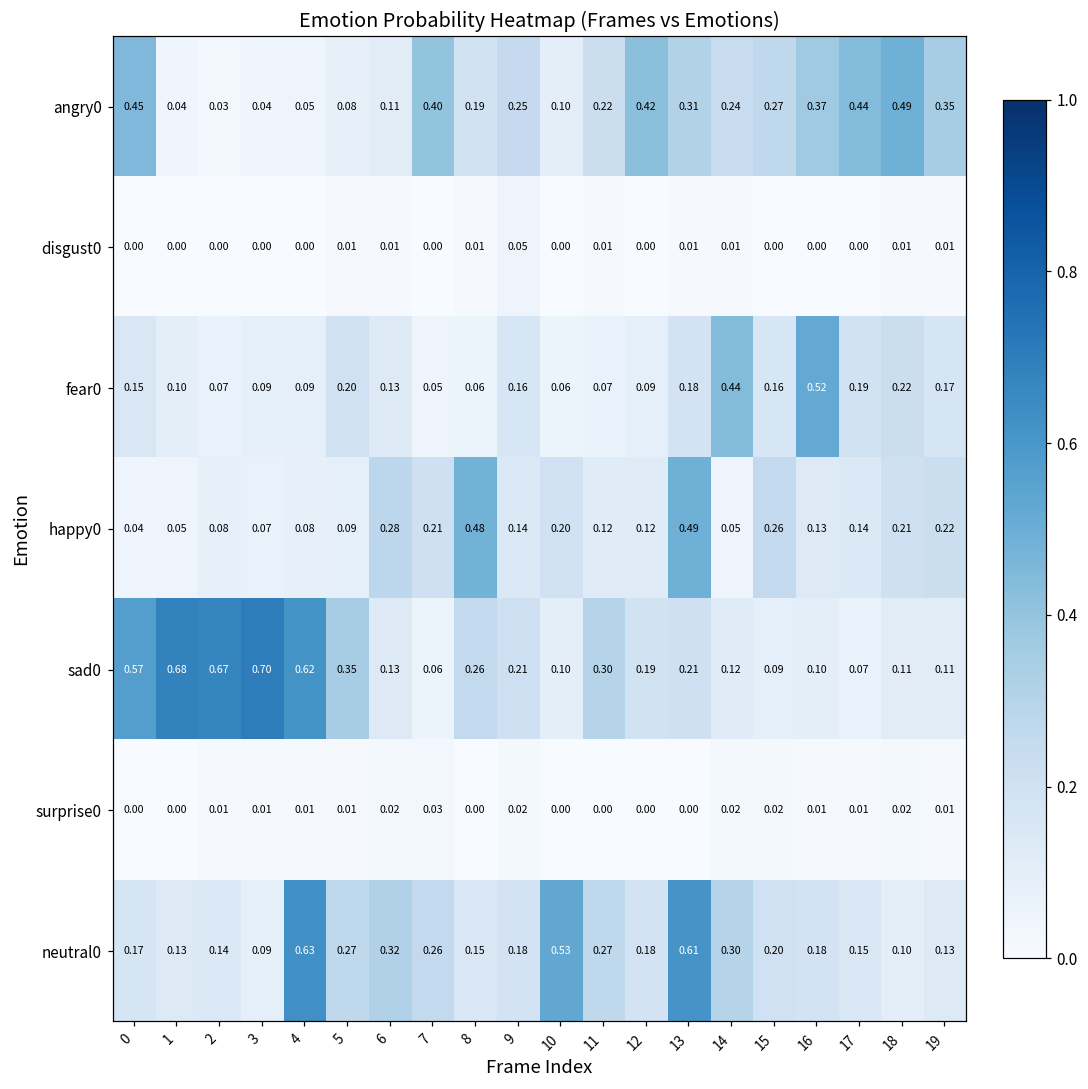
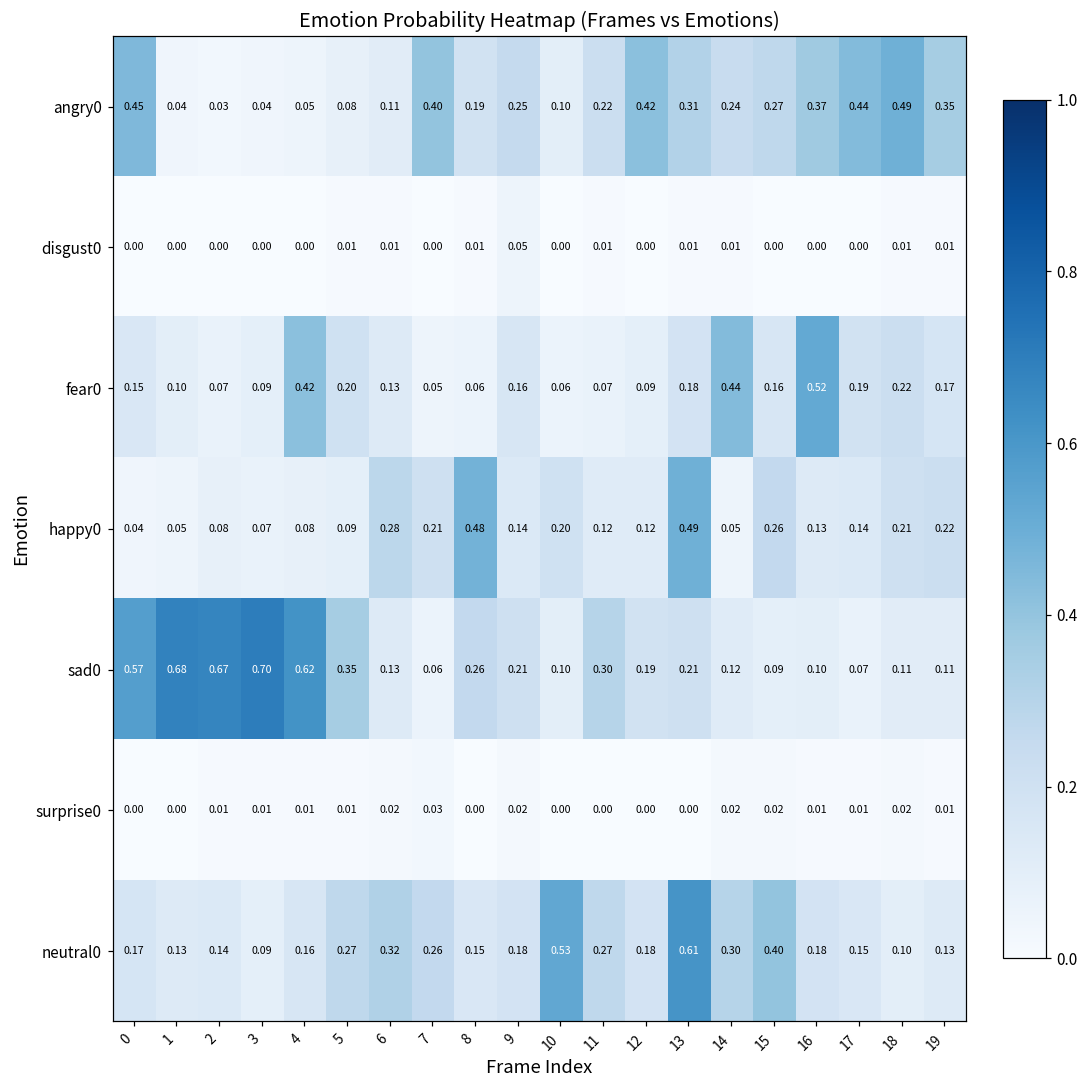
  {
    "angry0": {
      "0": 0.45,
      "1": 0.04,
      "2": 0.03,
      "3": 0.04,
      "4": 0.05,
      "5": 0.08,
      "6": 0.11,
      "7": 0.40,
      "8": 0.19,
      "9": 0.25,
      "10": 0.10,
      "11": 0.22,
      "12": 0.42,
      "13": 0.31,
      "14": 0.24,
      "15": 0.27,
      "16": 0.37,
      "17": 0.44,
      "18": 0.49,
      "19": 0.35
    },
    "disgust0": {
      "0": 0.00,
      "1": 0.00,
      "2": 0.00,
      "3": 0.00,
      "4": 0.00,
      "5": 0.01,
      "6": 0.01,
      "7": 0.00,
      "8": 0.01,
      "9": 0.05,
      "10": 0.00,
      "11": 0.01,
      "12": 0.00,
      "13": 0.01,
      "14": 0.01,
      "15": 0.00,
      "16": 0.00,
      "17": 0.00,
      "18": 0.01,
      "19": 0.01
    },
    "fear0": {
      "0": 0.15,
      "1": 0.10,
      "2": 0.07,
      "3": 0.09,
-     "4": 0.09,
+     "4": 0.42,
      "5": 0.20,
      "6": 0.13,
      "7": 0.05,
      "8": 0.06,
      "9": 0.16,
      "10": 0.06,
      "11": 0.07,
      "12": 0.09,
      "13": 0.18,
      "14": 0.44,
      "15": 0.16,
      "16": 0.52,
      "17": 0.19,
      "18": 0.22,
      "19": 0.17
    },
    "happy0": {
      "0": 0.04,
      "1": 0.05,
      "2": 0.08,
      "3": 0.07,
      "4": 0.08,
      "5": 0.09,
      "6": 0.28,
      "7": 0.21,
      "8": 0.48,
      "9": 0.14,
      "10": 0.20,
      "11": 0.12,
      "12": 0.12,
      "13": 0.49,
      "14": 0.05,
      "15": 0.26,
      "16": 0.13,
      "17": 0.14,
      "18": 0.21,
      "19": 0.22
    },
    "sad0": {
      "0": 0.57,
      "1": 0.68,
      "2": 0.67,
      "3": 0.70,
      "4": 0.62,
      "5": 0.35,
      "6": 0.13,
      "7": 0.06,
      "8": 0.26,
      "9": 0.21,
      "10": 0.10,
      "11": 0.30,
      "12": 0.19,
      "13": 0.21,
      "14": 0.12,
      "15": 0.09,
      "16": 0.10,
      "17": 0.07,
      "18": 0.11,
      "19": 0.11
    },
    "surprise0": {
      "0": 0.00,
      "1": 0.00,
      "2": 0.01,
      "3": 0.01,
      "4": 0.01,
      "5": 0.01,
      "6": 0.02,
      "7": 0.03,
      "8": 0.00,
      "9": 0.02,
      "10": 0.00,
      "11": 0.00,
      "12": 0.00,
      "13": 0.00,
      "14": 0.02,
      "15": 0.02,
      "16": 0.01,
      "17": 0.01,
      "18": 0.02,
      "19": 0.01
    },
    "neutral0": {
      "0": 0.17,
      "1": 0.13,
      "2": 0.14,
      "3": 0.09,
-     "4": 0.63,
+     "4": 0.16,
      "5": 0.27,
      "6": 0.32,
      "7": 0.26,
      "8": 0.15,
      "9": 0.18,
      "10": 0.53,
      "11": 0.27,
      "12": 0.18,
      "13": 0.61,
      "14": 0.30,
-     "15": 0.20,
+     "15": 0.40,
      "16": 0.18,
      "17": 0.15,
      "18": 0.10,
      "19": 0.13
    }
  }
